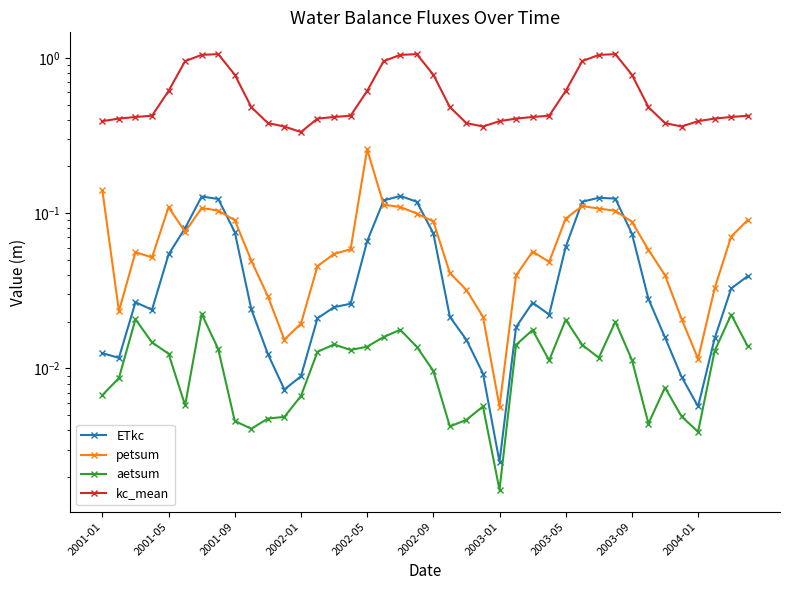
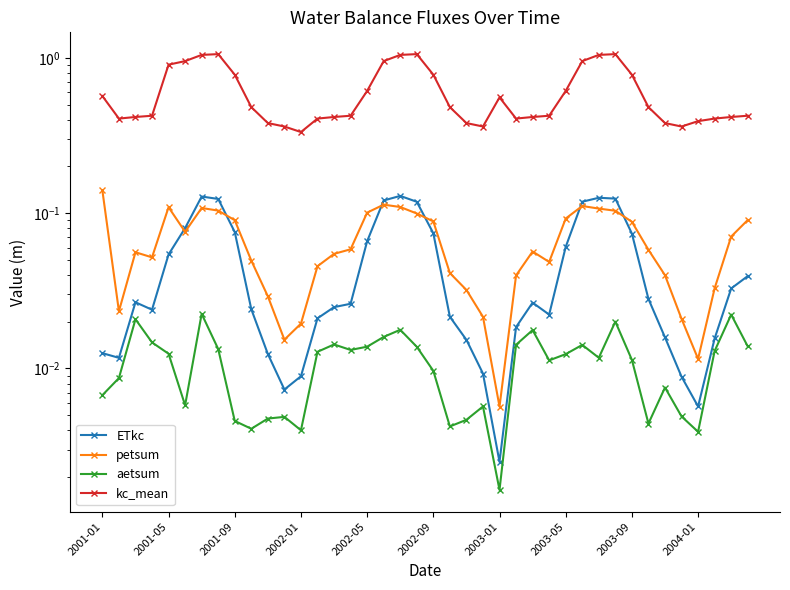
  {
    "ETkc": {
      "2001-01": 0.013,
      "2001-05": 0.054,
      "2001-09": 0.08,
      "2002-01": 0.009,
      "2002-05": 0.066,
      "2002-09": 0.07,
      "2003-01": 0.0025,
      "2003-05": 0.061,
      "2003-09": 0.07,
      "2004-01": 0.0057
    },
    "petsum": {
      "2001-01": 0.14,
      "2001-05": 0.11,
      "2001-09": 0.09,
      "2002-01": 0.02,
-     "2002-05": 0.26,
+     "2002-05": 0.10,
      "2002-09": 0.09,
      "2003-01": 0.0057,
      "2003-05": 0.09,
      "2003-09": 0.09,
      "2004-01": 0.012
    },
    "aetsum": {
      "2001-01": 0.0067,
      "2001-05": 0.012,
      "2001-09": 0.0046,
-     "2002-01": 0.0066,
+     "2002-01": 0.0040,
      "2002-05": 0.014,
      "2002-09": 0.010,
      "2003-01": 0.0017,
-     "2003-05": 0.021,
+     "2003-05": 0.012,
      "2003-09": 0.011,
      "2004-01": 0.0039
    },
    "kc_mean": {
-     "2001-01": 0.39,
-     "2001-05": 0.61,
+     "2001-01": 0.57,
+     "2001-05": 0.9,
      "2001-09": 0.8,
      "2002-01": 0.33,
      "2002-05": 0.61,
      "2002-09": 0.8,
-     "2003-01": 0.39,
+     "2003-01": 0.56,
      "2003-05": 0.61,
      "2003-09": 0.8,
      "2004-01": 0.39
    }
  }
